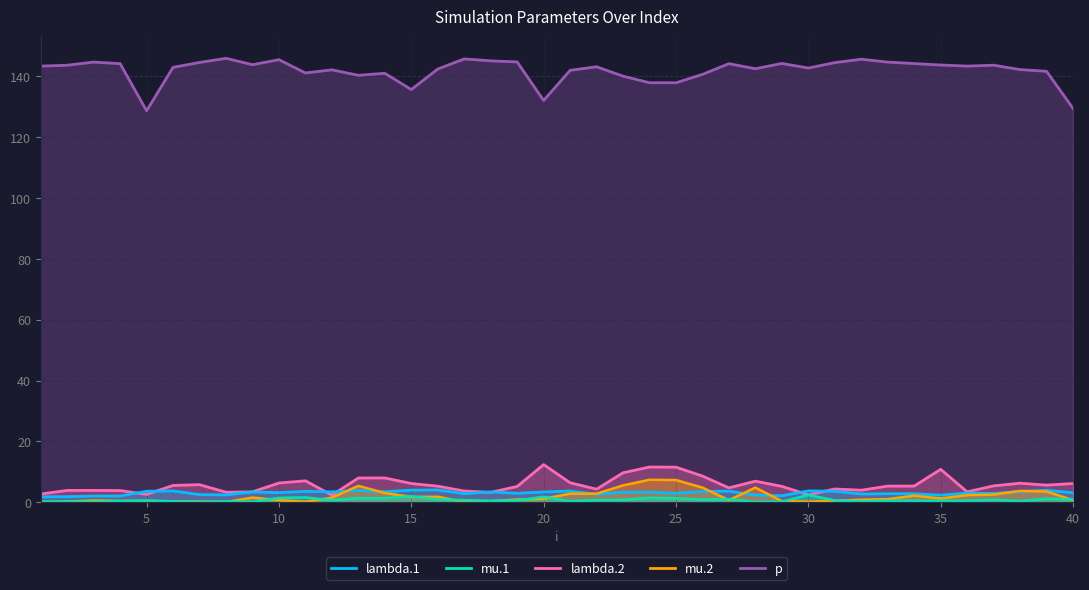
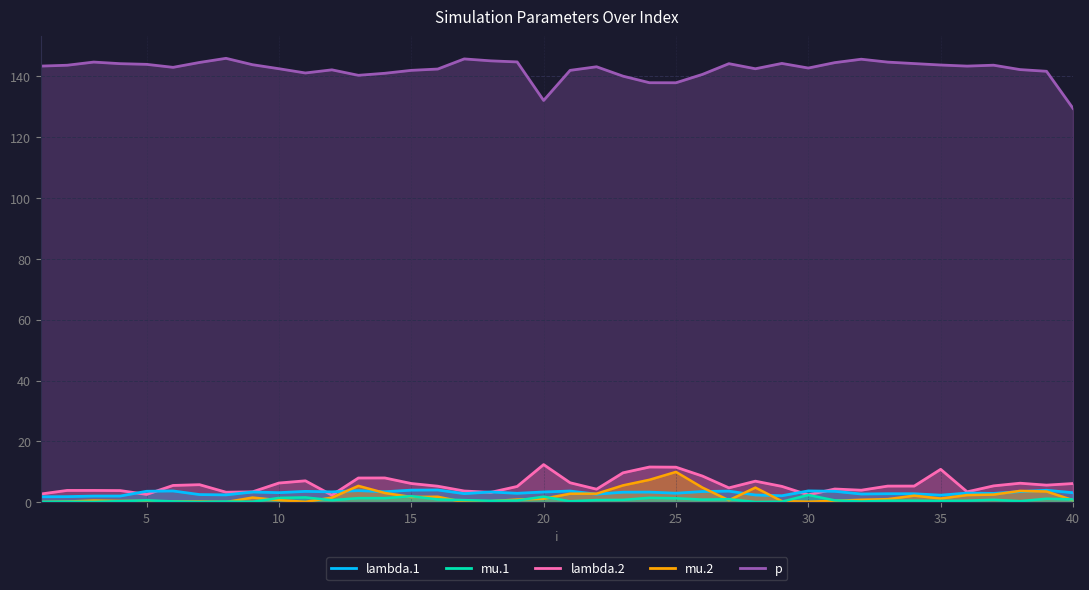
  {
    "p": {
-     "5": 129,
-     "10": 145,
-     "15": 136,
+     "5": 144,
+     "10": 142,
+     "15": 142,
      "20": 132,
      "25": 138,
      "30": 143,
      "35": 144,
      "40": 129
    },
    "lambda.2": {
      "5": 3,
      "10": 6,
      "15": 6,
      "20": 12,
      "25": 12,
      "35": 11,
      "40": 6
    },
    "mu.2": {
-     "25": 7,
+     "25": 10,
      "30": 0
    }
  }
